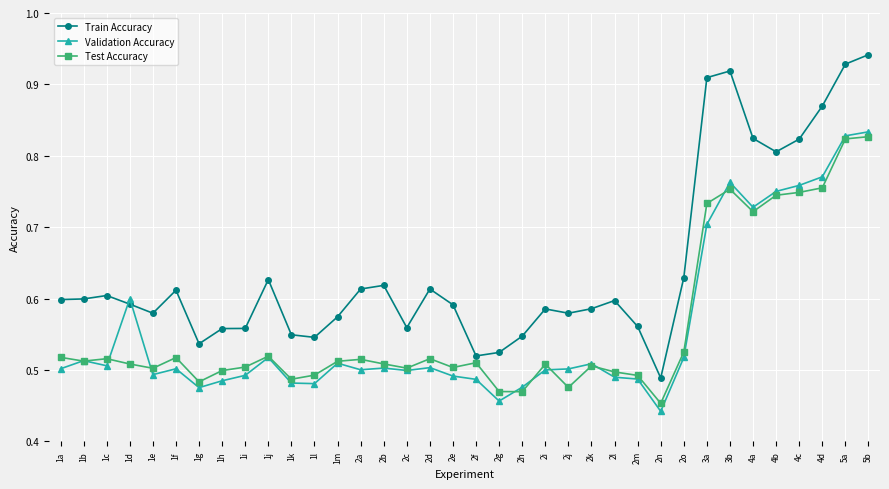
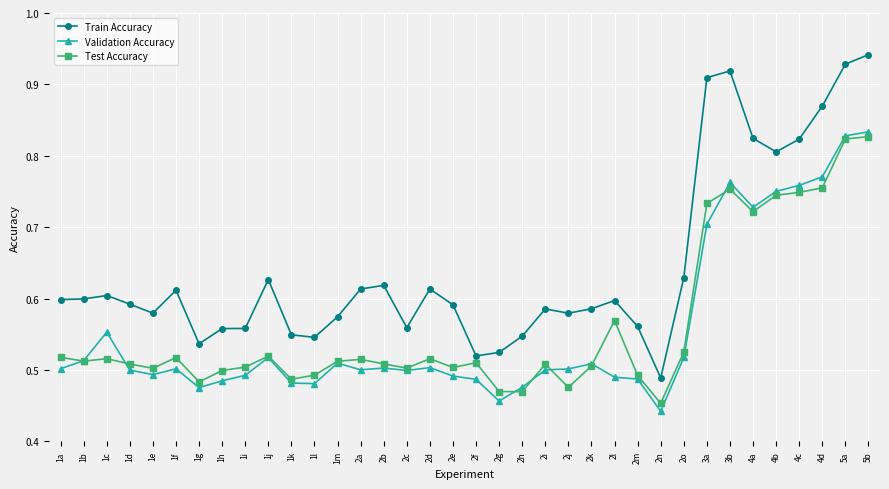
  {
    "Train Accuracy": {
      "1a": 0.60,
      "1b": 0.60,
      "1c": 0.60,
      "1d": 0.59,
      "1e": 0.58,
      "1f": 0.61,
      "1g": 0.54,
      "1h": 0.56,
      "1i": 0.56,
      "1j": 0.63,
      "1k": 0.55,
      "1l": 0.55,
      "1m": 0.57,
      "2a": 0.61,
      "2b": 0.62,
      "2c": 0.56,
      "2d": 0.61,
      "2e": 0.59,
      "2f": 0.52,
      "2g": 0.52,
      "2h": 0.55,
      "2i": 0.59,
      "2j": 0.58,
      "2k": 0.59,
      "2l": 0.60,
      "2m": 0.56,
      "2n": 0.49,
      "2o": 0.63,
      "3a": 0.91,
      "3b": 0.92,
      "4a": 0.82,
      "4b": 0.81,
      "4c": 0.82,
      "4d": 0.87,
      "5a": 0.93,
      "5b": 0.94
    },
    "Validation Accuracy": {
      "1a": 0.50,
-     "1c": 0.51,
-     "1d": 0.6,
+     "1c": 0.55,
+     "1d": 0.5,
      "1e": 0.49,
      "1f": 0.50,
      "1g": 0.48,
      "1h": 0.49,
      "1i": 0.49,
      "1k": 0.48,
      "1l": 0.48,
      "2a": 0.50,
      "2b": 0.50,
      "2d": 0.50,
      "2e": 0.49,
      "2f": 0.49,
      "2g": 0.46,
      "2h": 0.48,
      "2i": 0.50,
      "2j": 0.50,
      "2l": 0.49,
      "2m": 0.49,
      "2n": 0.44,
      "2o": 0.52,
      "3a": 0.70,
      "3b": 0.76,
      "4a": 0.73,
      "4b": 0.75,
      "4c": 0.76,
      "4d": 0.77,
      "5a": 0.83,
      "5b": 0.83
    },
    "Test Accuracy": {
      "1a": 0.52,
      "1c": 0.52,
      "1d": 0.51,
      "1e": 0.50,
      "1f": 0.52,
      "1g": 0.48,
      "1h": 0.50,
      "1i": 0.50,
      "1k": 0.49,
      "1l": 0.49,
      "2a": 0.52,
      "2b": 0.51,
      "2d": 0.52,
      "2e": 0.50,
      "2f": 0.51,
      "2g": 0.47,
      "2h": 0.47,
      "2i": 0.51,
      "2j": 0.48,
-     "2l": 0.50,
+     "2l": 0.57,
      "2m": 0.49,
      "2n": 0.45,
      "2o": 0.53,
      "3a": 0.73,
      "3b": 0.75,
      "4a": 0.72,
      "4b": 0.74,
      "4c": 0.75,
      "4d": 0.76,
      "5a": 0.82,
      "5b": 0.83
    }
  }
